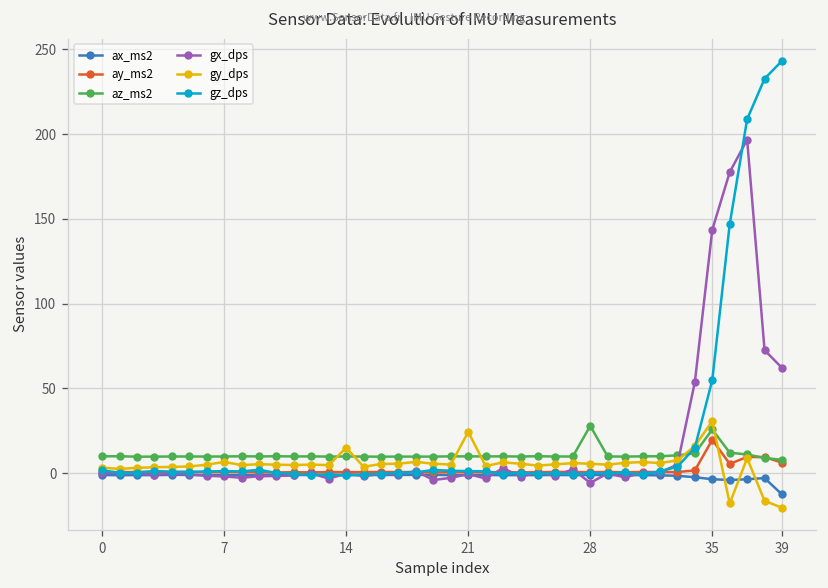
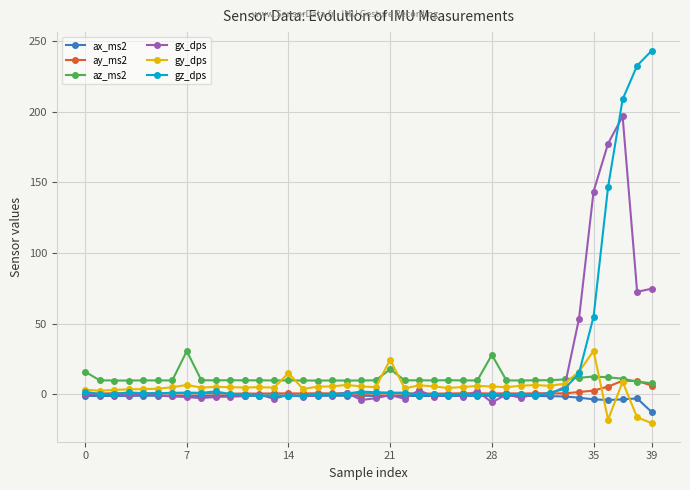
  {
    "ax_ms2": {
      "35": -4,
      "39": -13
    },
    "ay_ms2": {
-     "35": 20
+     "35": 3
    },
    "az_ms2": {
-     "0": 10,
-     "7": 10,
+     "0": 16,
+     "7": 31,
      "14": 10,
-     "21": 10,
+     "21": 18,
      "28": 28,
-     "35": 26
+     "35": 12
    },
    "gx_dps": {
      "28": -6,
      "35": 144,
-     "39": 62
+     "39": 75
    },
    "gy_dps": {
      "7": 7,
      "14": 15,
      "21": 24,
      "28": 5,
      "35": 31,
      "39": -20
    },
    "gz_dps": {
      "35": 55,
      "39": 243
    }
  }
